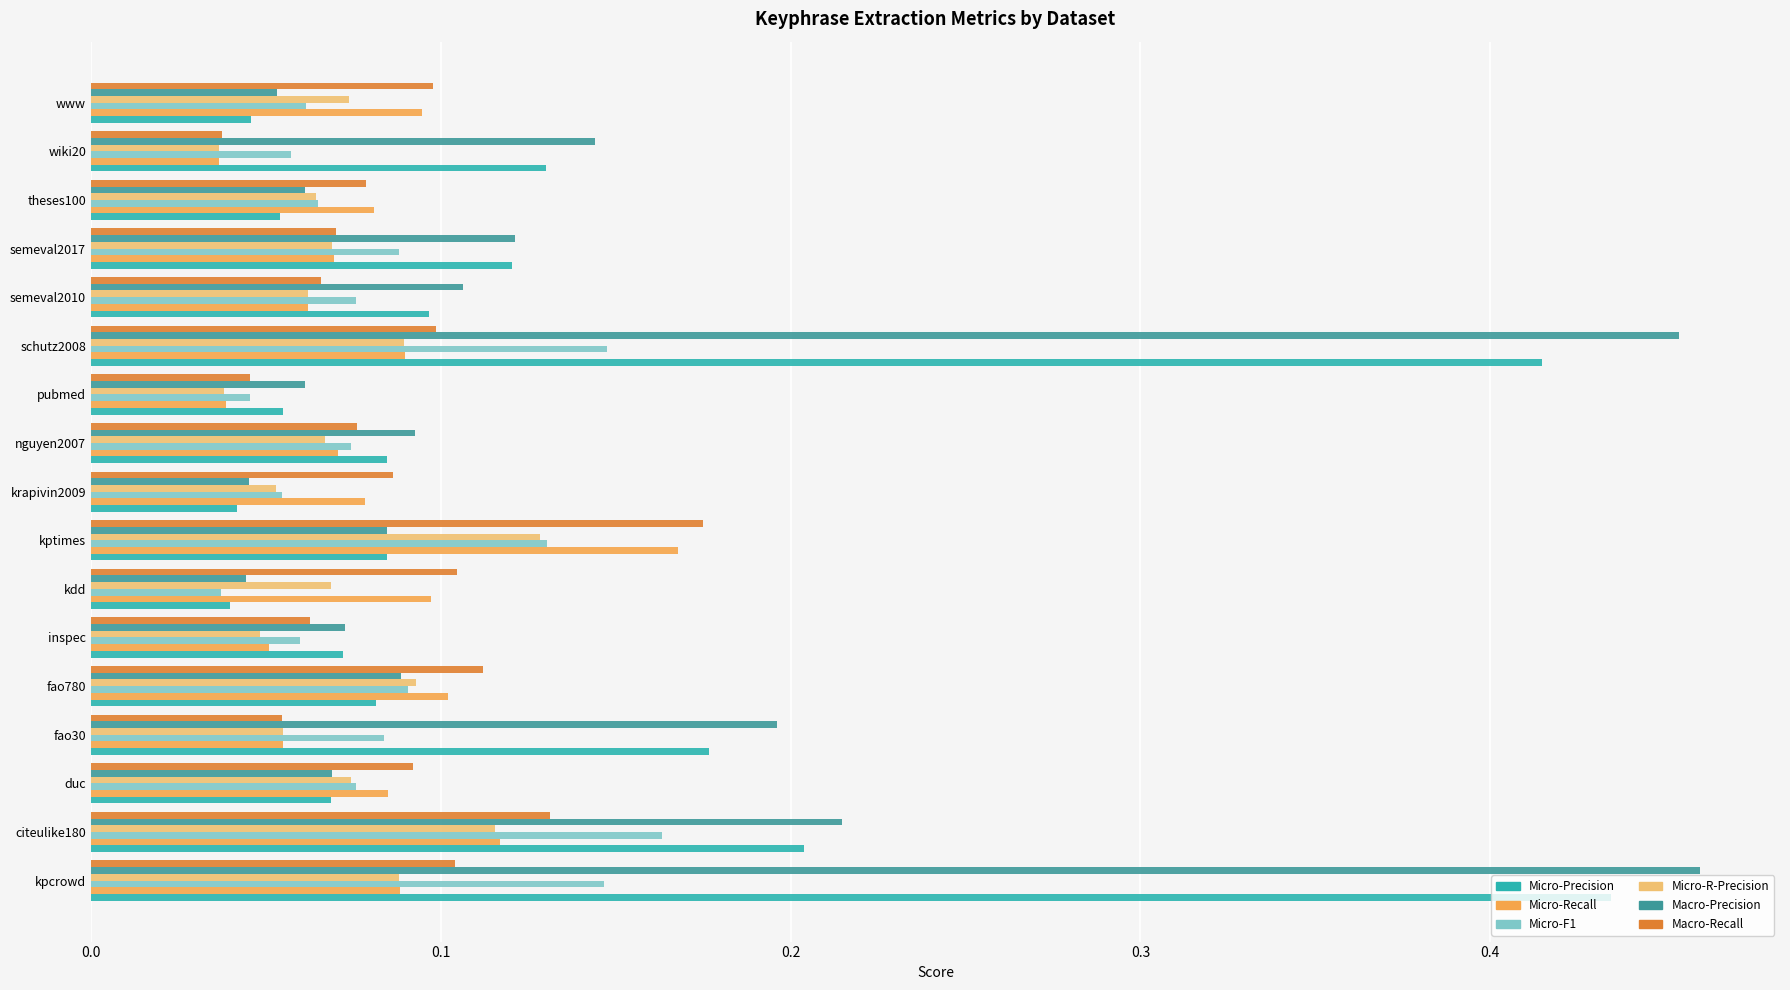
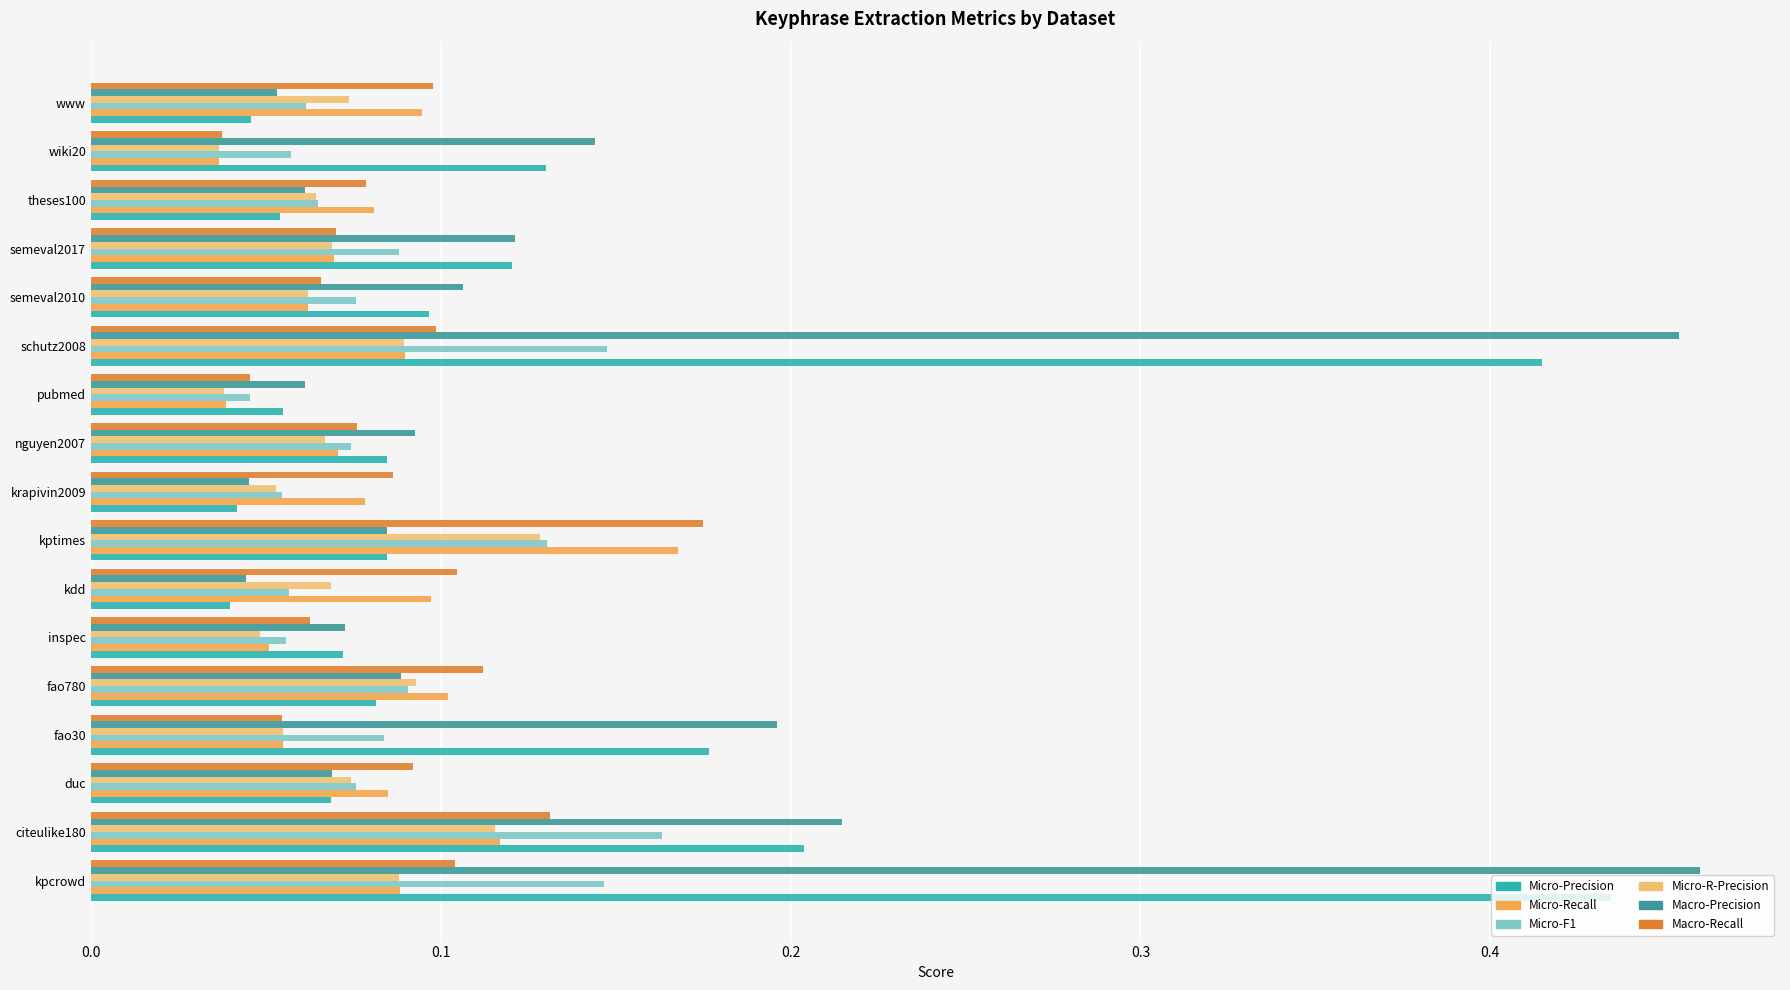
  {
    "Micro-F1": {
      "www": 0.062,
      "wiki20": 0.057,
      "theses100": 0.065,
      "semeval2017": 0.088,
      "semeval2010": 0.076,
      "schutz2008": 0.148,
      "pubmed": 0.045,
      "nguyen2007": 0.074,
      "krapivin2009": 0.055,
      "kptimes": 0.130,
-     "kdd": 0.037,
-     "inspec": 0.060,
+     "kdd": 0.057,
+     "inspec": 0.056,
      "fao780": 0.091,
      "fao30": 0.084,
      "duc": 0.076,
      "citeulike180": 0.163,
      "kpcrowd": 0.147
    }
  }
